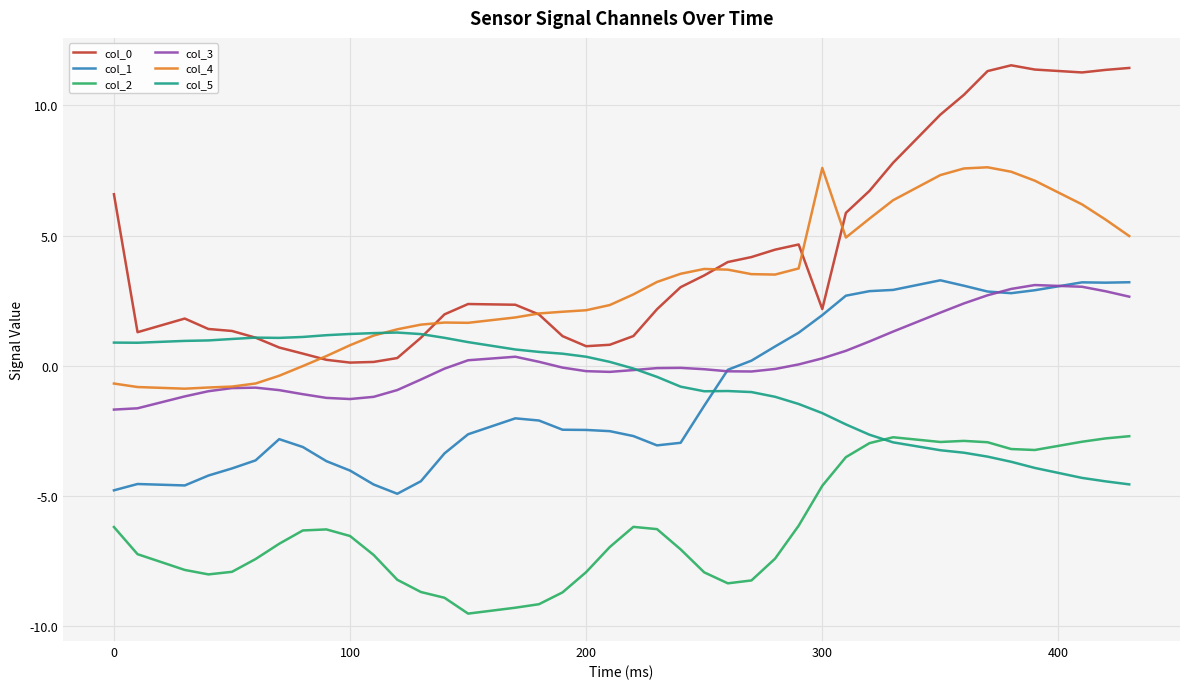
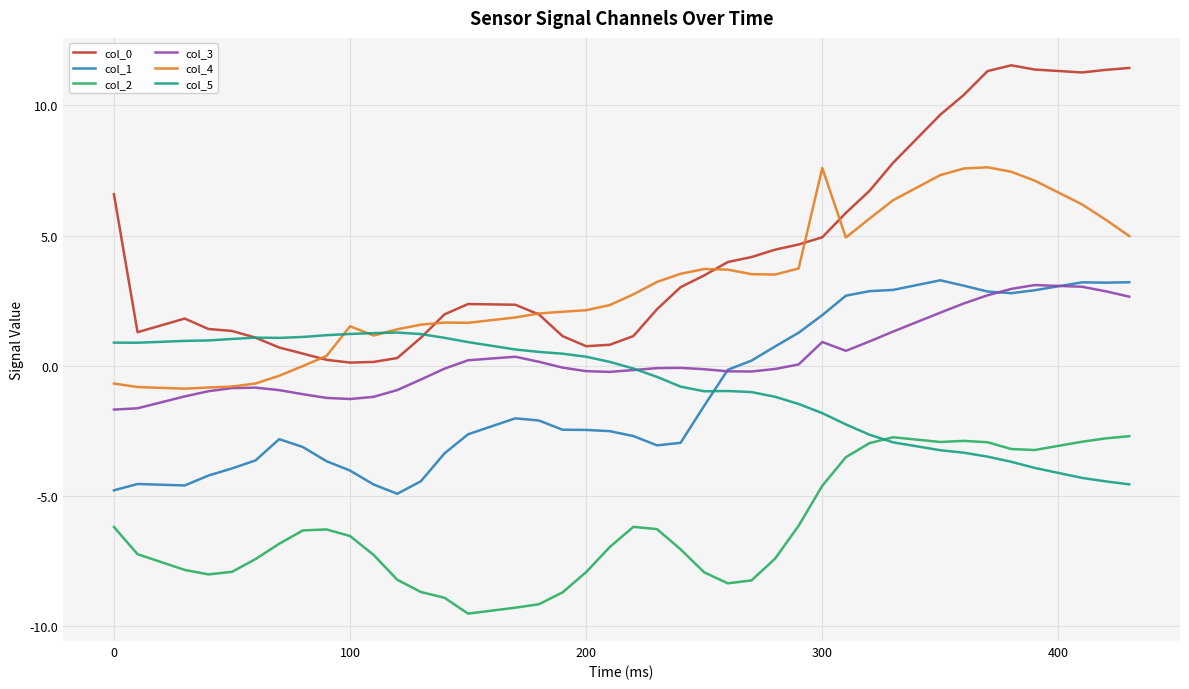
  {
    "col_0": {
      "0": 6.6,
      "100": 0.1,
      "200": 0.8,
-     "300": 2.2
+     "300": 4.9
    },
    "col_1": {
      "0": -4.8,
      "100": -4.0,
      "200": -2.5,
      "300": 1.9
    },
    "col_3": {
      "0": -1.7,
      "100": -1.3,
      "200": -0.2,
-     "300": 0.3
+     "300": 0.9
    },
    "col_4": {
      "0": -0.7,
-     "100": 0.8,
+     "100": 1.5,
      "200": 2.1,
      "300": 7.6
    }
  }
